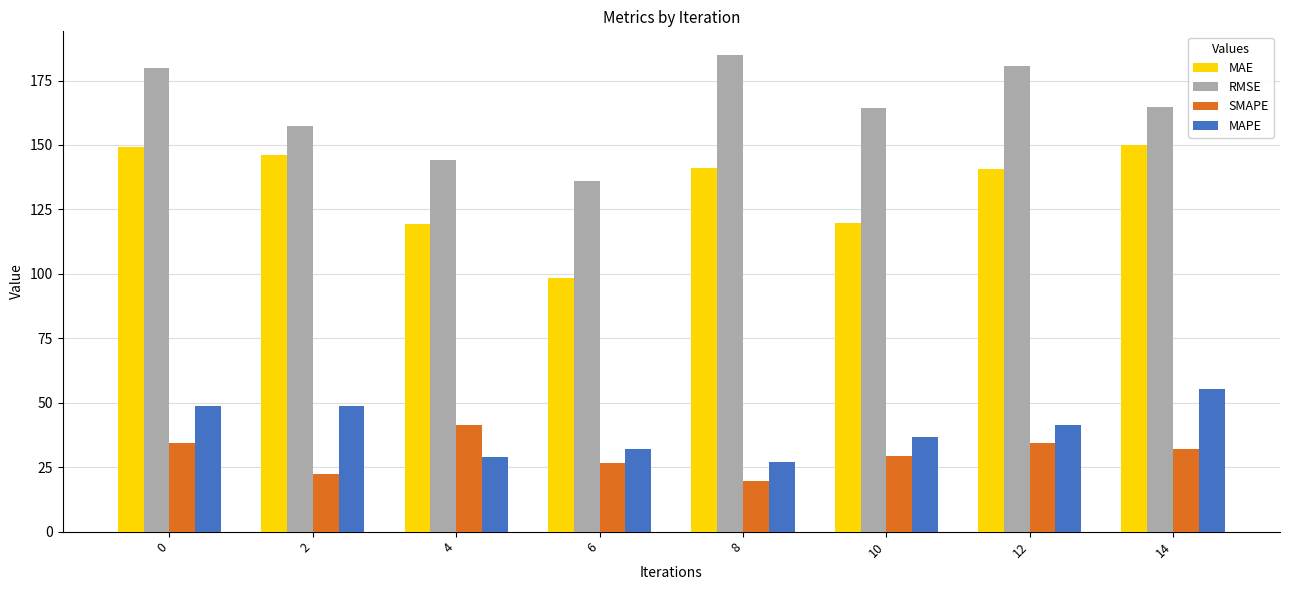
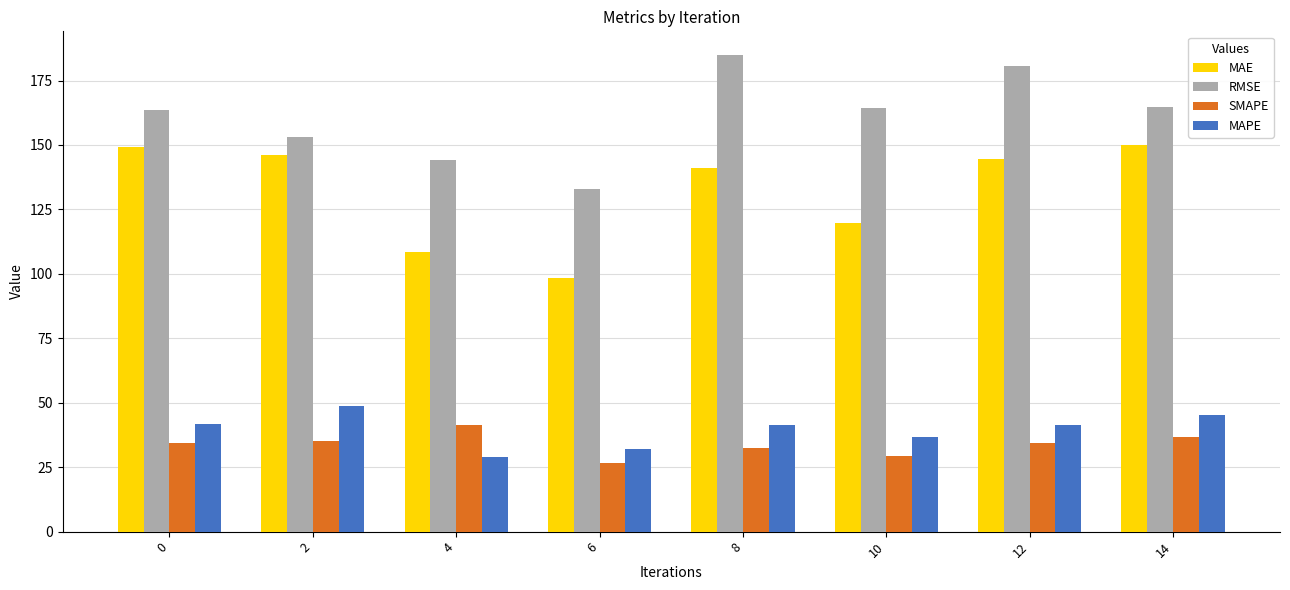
  {
    "MAE": {
      "0": 149,
      "2": 146,
-     "4": 119,
+     "4": 109,
      "6": 98,
      "8": 141,
      "10": 120,
-     "12": 141,
+     "12": 145,
      "14": 150
    },
    "RMSE": {
-     "0": 180,
-     "2": 157,
+     "0": 164,
+     "2": 153,
      "4": 144,
-     "6": 136,
+     "6": 133,
      "8": 185,
      "10": 165,
      "12": 181,
      "14": 165
    },
    "SMAPE": {
      "0": 34,
-     "2": 22,
+     "2": 35,
      "4": 41,
      "6": 27,
-     "8": 20,
+     "8": 32,
      "10": 29,
      "12": 34,
-     "14": 32
+     "14": 37
    },
    "MAPE": {
-     "0": 49,
+     "0": 42,
      "2": 49,
      "4": 29,
      "6": 32,
-     "8": 27,
+     "8": 41,
      "10": 37,
      "12": 41,
-     "14": 55
+     "14": 45
    }
  }
